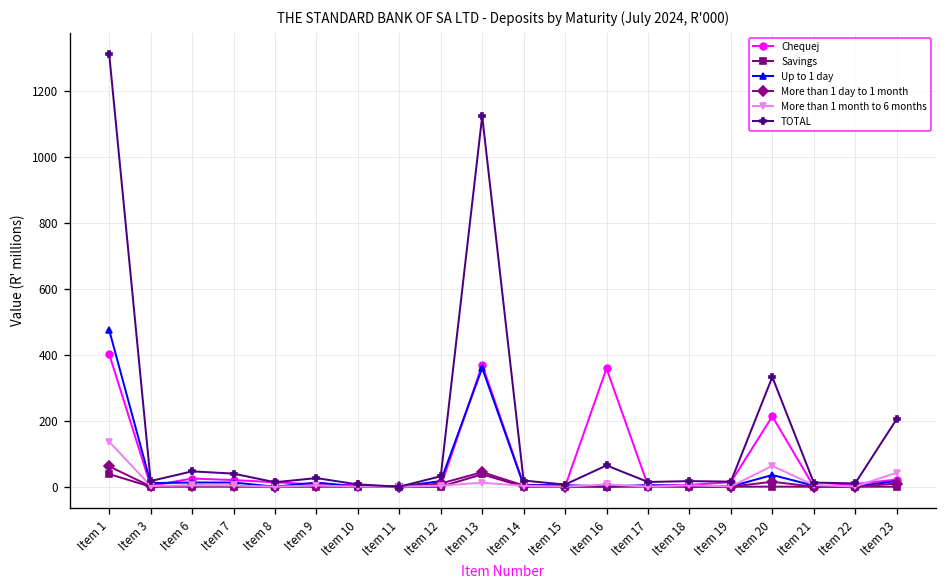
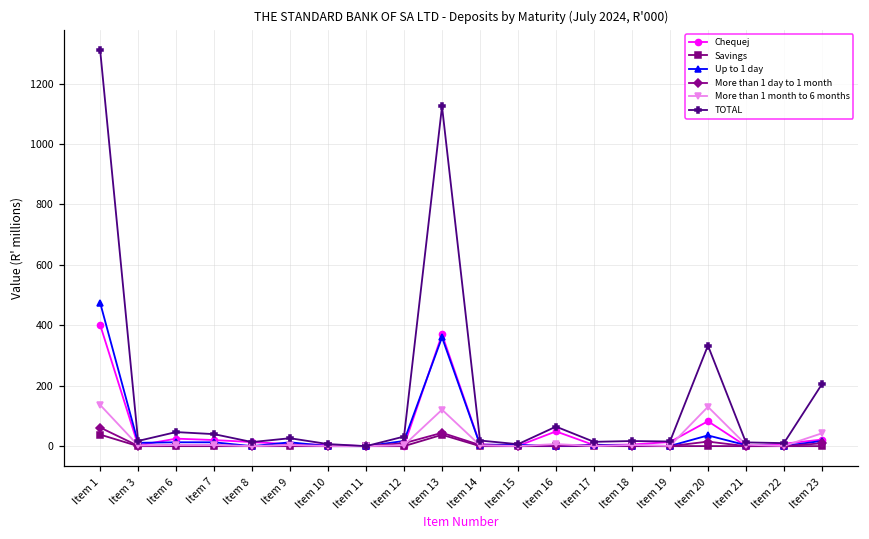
  {
    "Chequej": {
      "Item 1": 400,
      "Item 6": 20,
      "Item 13": 370,
-     "Item 16": 360,
-     "Item 20": 210
+     "Item 16": 50,
+     "Item 20": 80
    },
    "Up to 1 day": {
      "Item 1": 470,
      "Item 13": 360,
      "Item 20": 40
    },
    "More than 1 month to 6 months": {
      "Item 1": 140,
-     "Item 13": 10,
-     "Item 20": 60,
+     "Item 13": 120,
+     "Item 20": 130,
      "Item 23": 40
    }
  }
